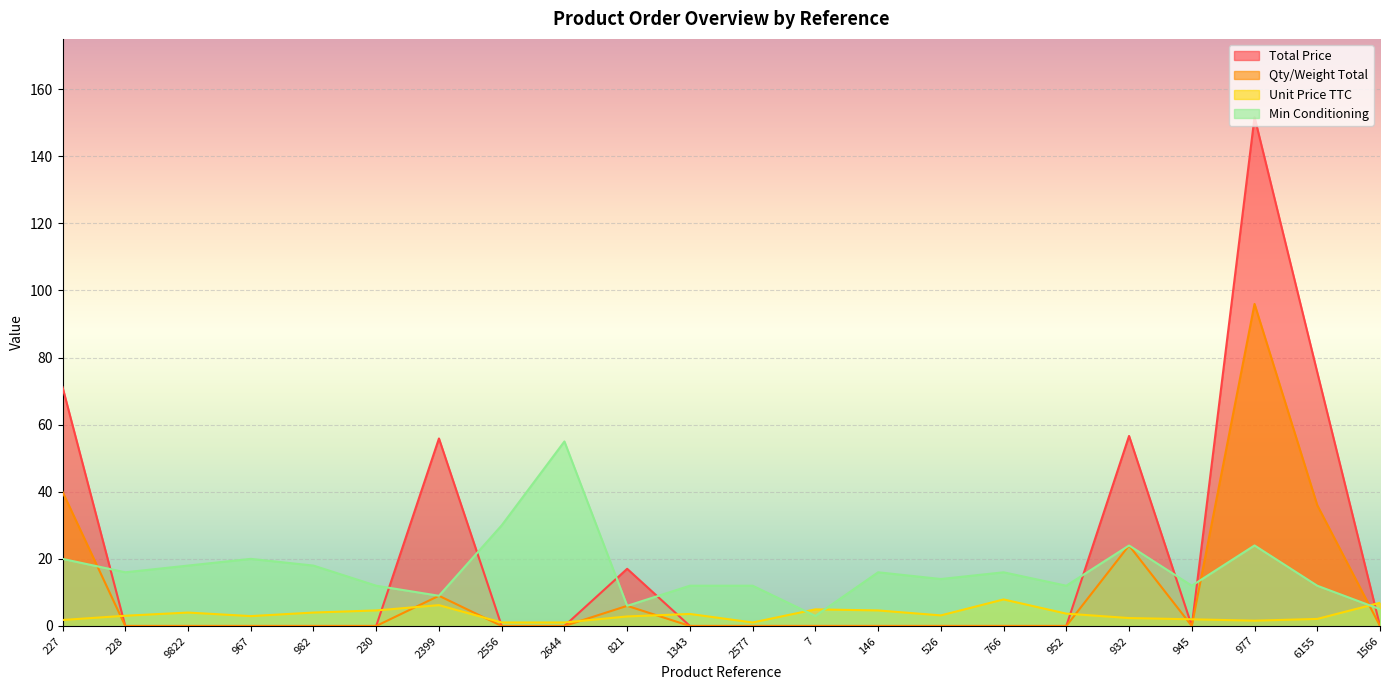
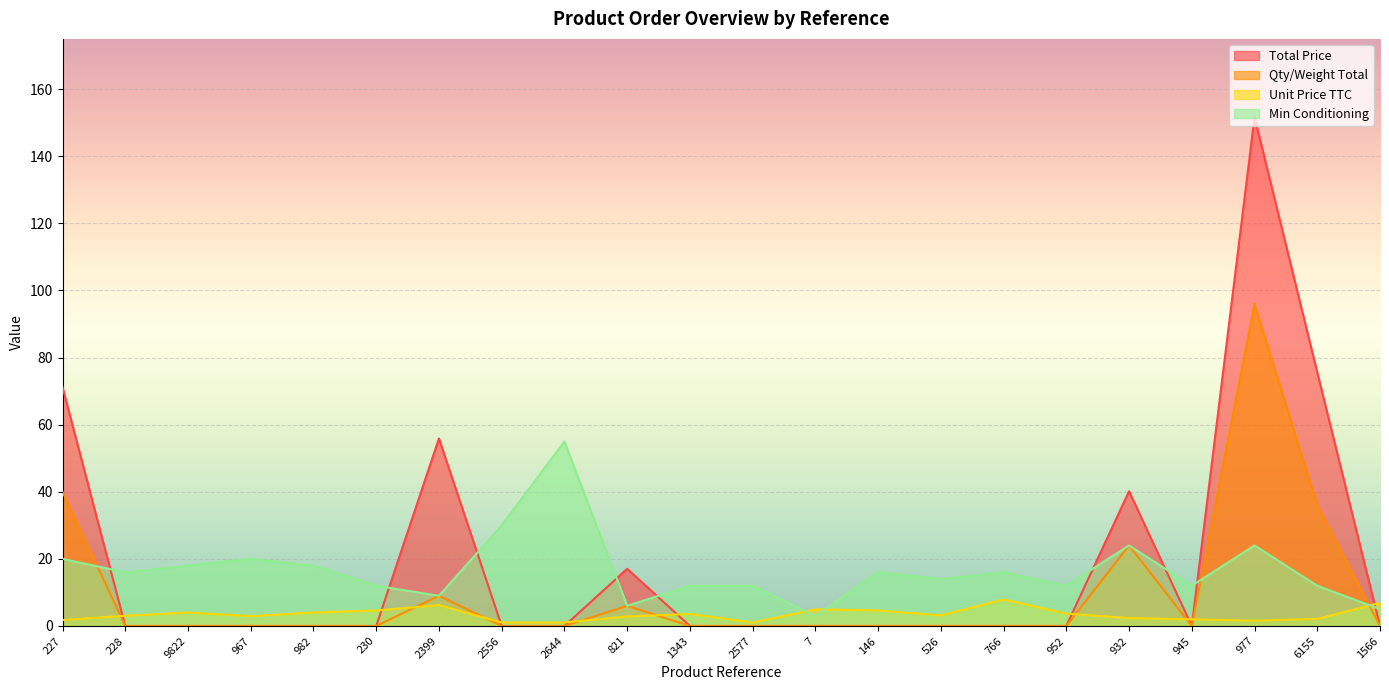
  {
    "Total Price": {
      "227": 71,
      "2399": 56,
      "821": 17,
-     "932": 57,
+     "932": 40,
      "6155": 76
    },
    "Qty/Weight Total": {
      "227": 40,
      "977": 96,
      "6155": 36
    },
    "Unit Price TTC": {
      "227": 2,
      "228": 3,
      "9822": 4,
      "967": 3,
      "982": 4,
      "230": 5,
      "2399": 6,
      "2556": 1,
      "2644": 1,
      "821": 3,
      "1343": 4,
      "2577": 1,
      "7": 5,
      "146": 5,
      "526": 3,
      "766": 8,
      "952": 4,
      "932": 2,
      "945": 2,
      "977": 2,
      "6155": 2,
      "1566": 7
    },
    "Min Conditioning": {
      "227": 20,
      "228": 16,
      "9822": 18,
      "967": 20,
      "982": 18,
      "230": 12,
      "2556": 30,
      "2644": 55,
      "1343": 12,
      "2577": 12,
      "7": 3,
      "146": 16,
      "526": 14,
      "766": 16,
      "952": 12,
      "945": 12,
      "977": 24,
      "6155": 12,
      "1566": 5
    }
  }
